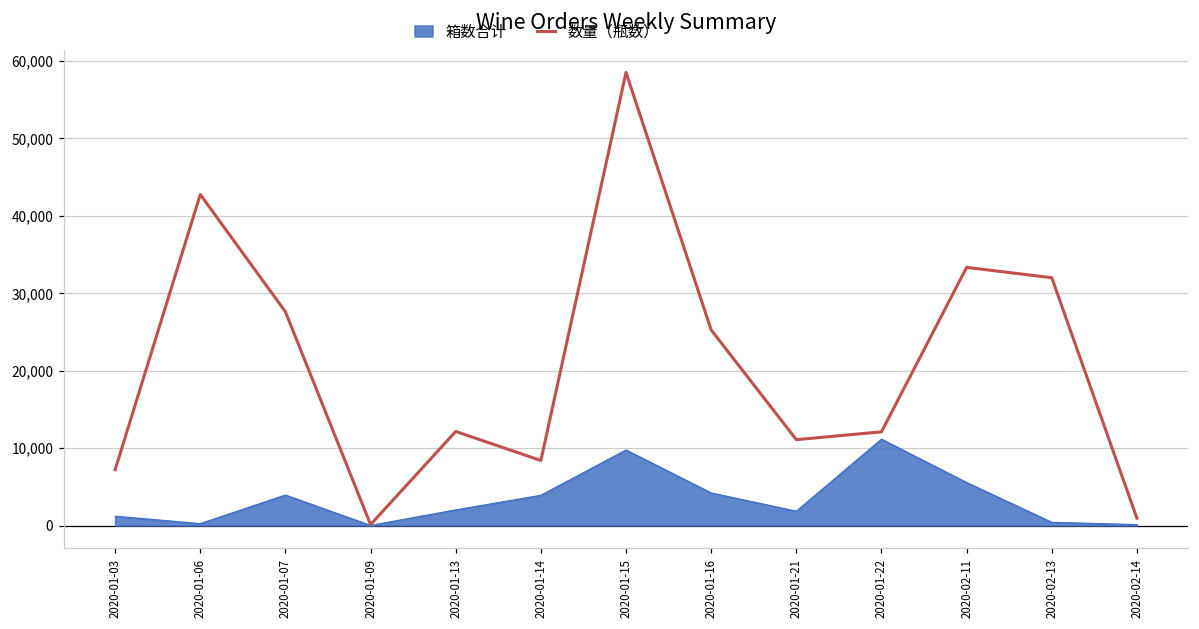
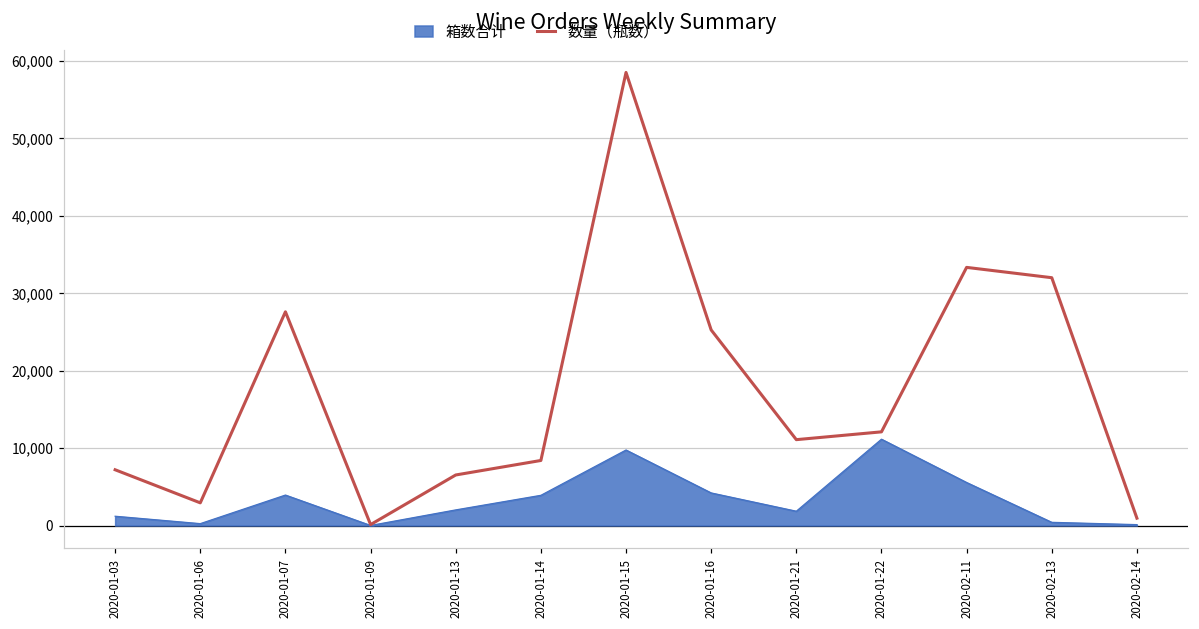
  {
    "箱数合计": {
      "2020-01-03": "1,000",
      "2020-01-06": "0",
      "2020-01-07": "4,000",
      "2020-01-13": "2,000",
      "2020-01-14": "4,000",
      "2020-01-15": "10,000",
      "2020-01-16": "4,000",
      "2020-01-21": "2,000",
      "2020-01-22": "11,000",
      "2020-02-11": "6,000",
      "2020-02-13": "0",
      "2020-02-14": "0"
    },
    "数量（瓶数）": {
      "2020-01-03": "7,000",
-     "2020-01-06": "43,000",
+     "2020-01-06": "3,000",
      "2020-01-07": "28,000",
-     "2020-01-13": "12,000",
+     "2020-01-13": "7,000",
      "2020-01-14": "8,000",
      "2020-01-15": "59,000",
      "2020-01-16": "25,000",
      "2020-01-21": "11,000",
      "2020-01-22": "12,000",
      "2020-02-11": "33,000",
      "2020-02-13": "32,000",
      "2020-02-14": "1,000"
    }
  }
